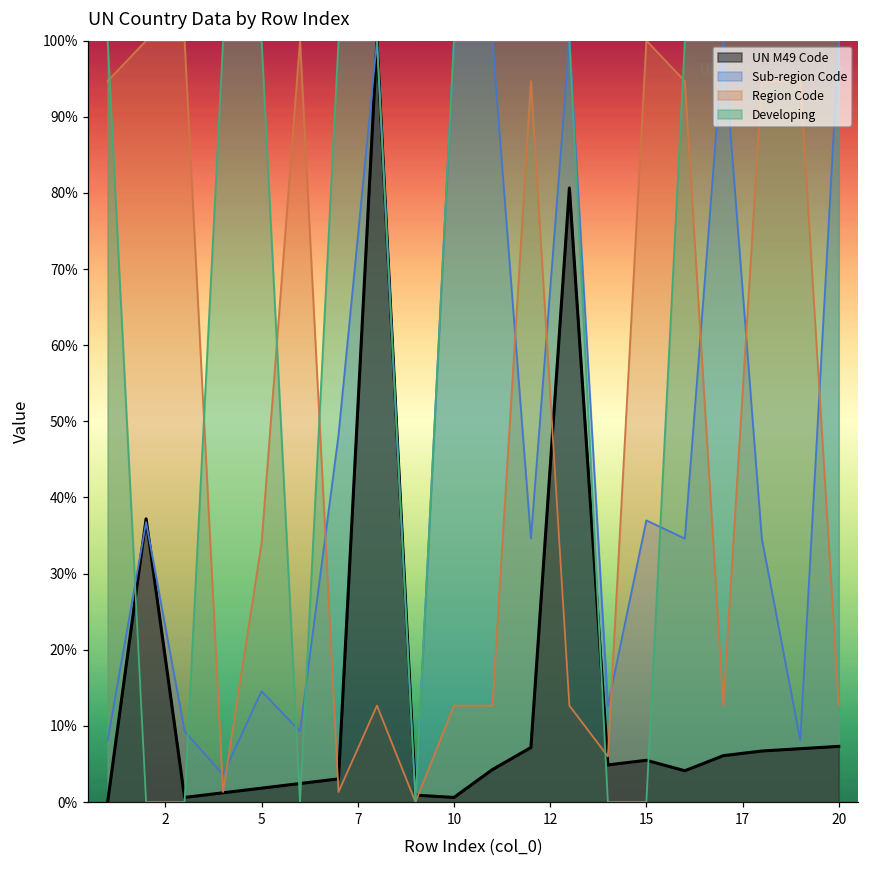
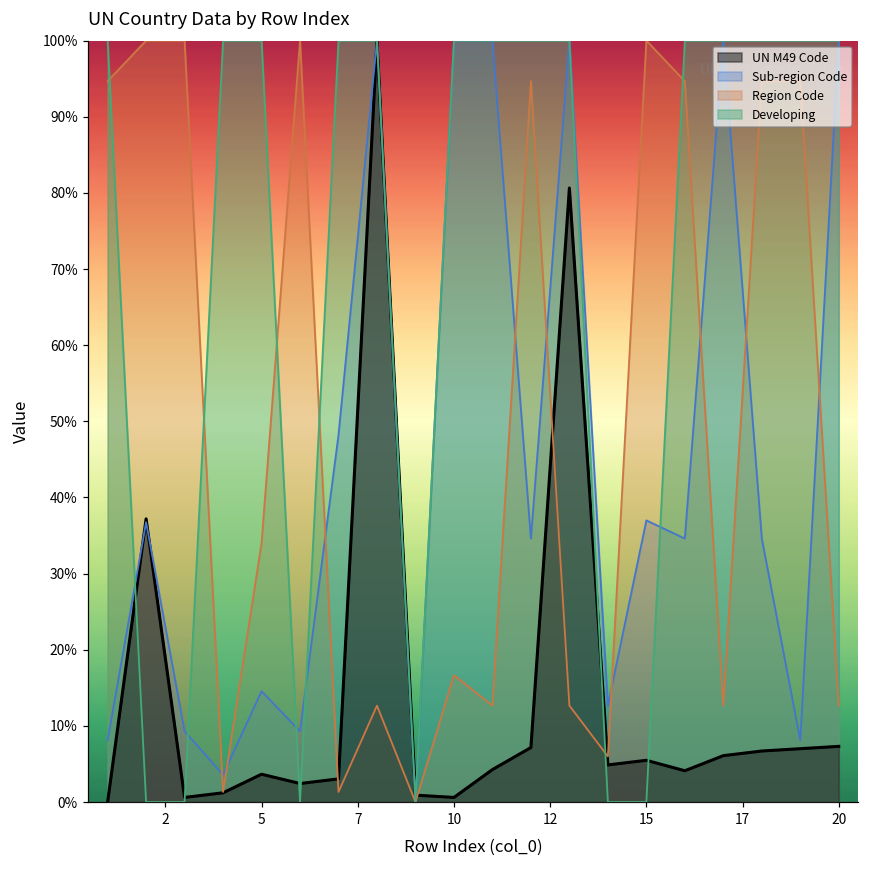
  {
    "UN M49 Code": {
-     "5": "2%",
+     "5": "4%",
      "10": "1%",
      "15": "5%",
      "20": "7%"
    },
    "Sub-region Code": {
      "5": "15%",
      "15": "37%"
    },
    "Region Code": {
      "5": "34%",
-     "10": "13%",
+     "10": "17%",
      "15": "100%",
      "20": "13%"
    },
    "Developing": {
      "5": "100%",
      "15": "0%"
    }
  }
